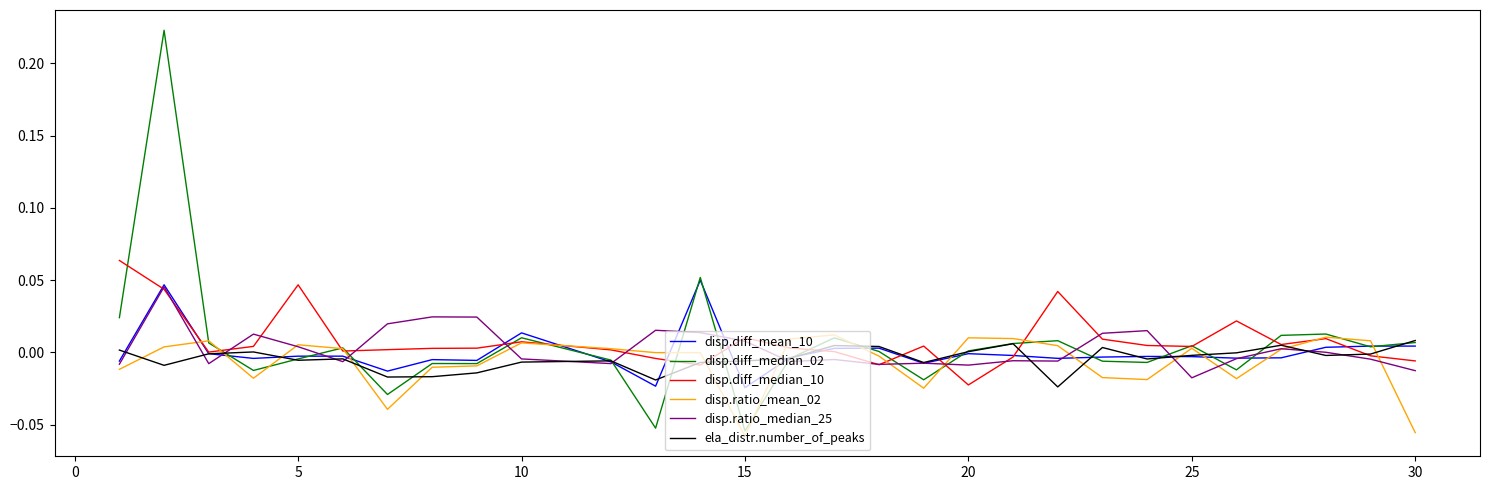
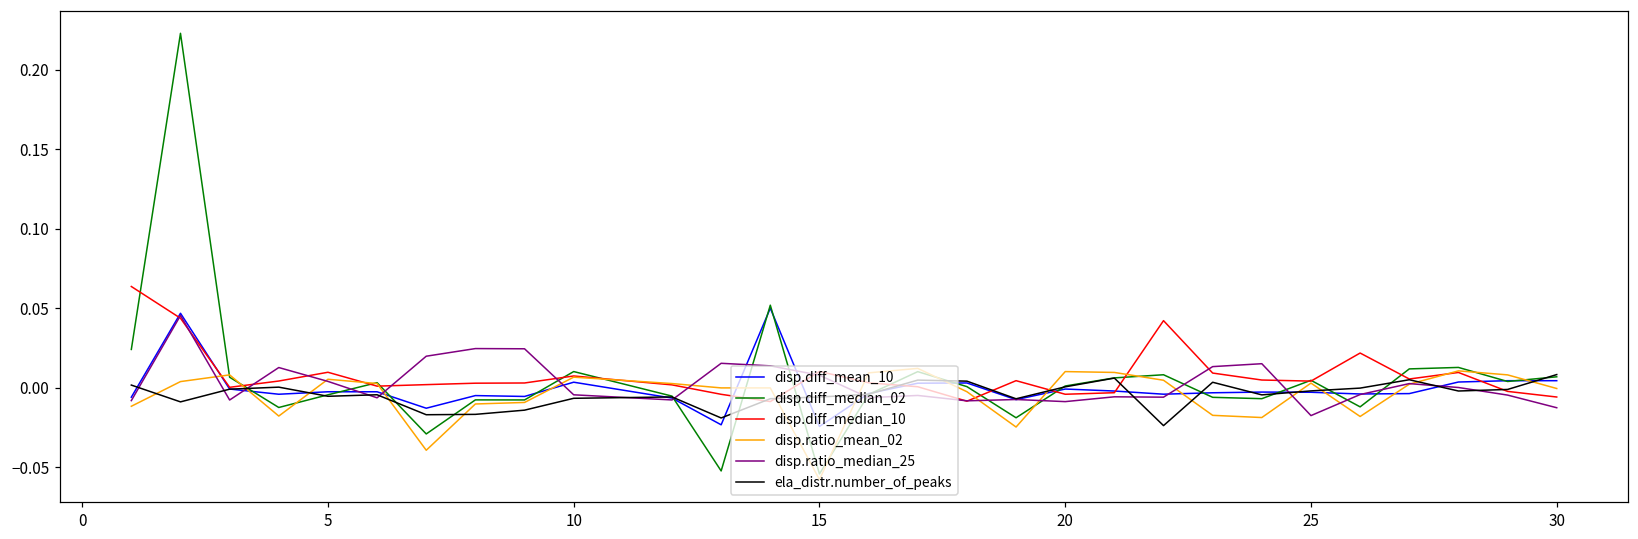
  {
    "disp.diff_mean_10": {
      "5": -0.003,
-     "10": 0.013,
+     "10": 0.003,
      "30": 0.004
    },
    "disp.diff_median_02": {
      "10": 0.010
    },
    "disp.diff_median_10": {
-     "5": 0.047,
-     "20": -0.023,
+     "5": 0.010,
+     "20": -0.004,
      "30": -0.006
    },
    "disp.ratio_mean_02": {
      "20": 0.010,
-     "30": -0.056
+     "30": -0.001
    },
    "disp.ratio_median_25": {
      "10": -0.005,
      "20": -0.009,
      "25": -0.018,
      "30": -0.013
    },
    "ela_distr.number_of_peaks": {
      "10": -0.007
    }
  }
